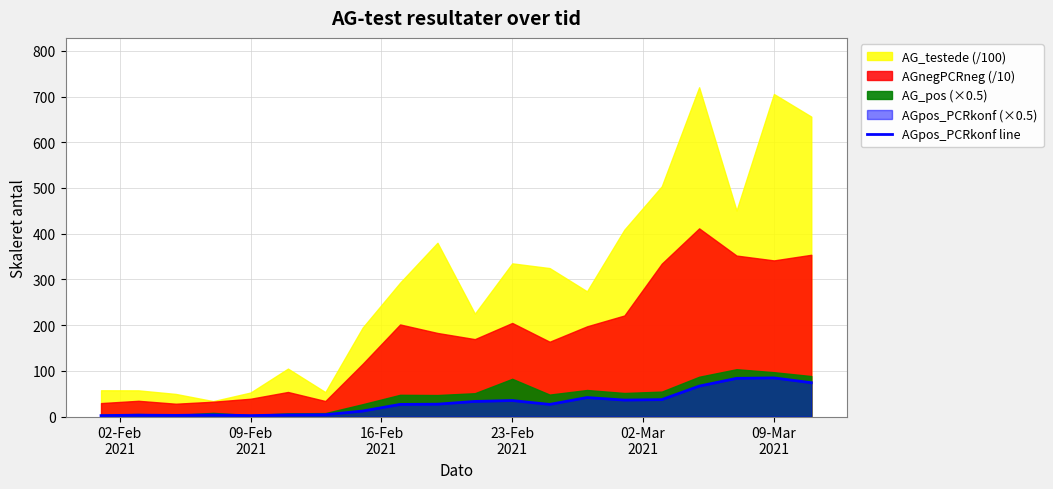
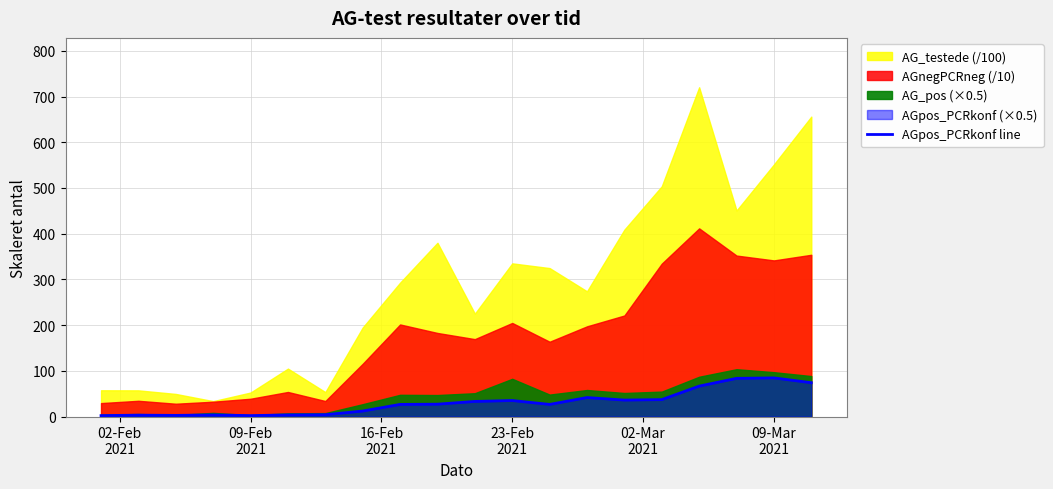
  {
    "AG_testede (/100)": {
      "09-Feb 2021": 50,
      "23-Feb 2021": 340,
-     "09-Mar 2021": 710
+     "09-Mar 2021": 550
    },
    "AGnegPCRneg (/10)": {
      "09-Feb 2021": 40,
      "23-Feb 2021": 200,
      "09-Mar 2021": 340
    },
    "AG_pos (×0.5)": {
      "23-Feb 2021": 80,
      "09-Mar 2021": 100
    },
    "AGpos_PCRkonf (×0.5)": {
      "23-Feb 2021": 40,
      "09-Mar 2021": 80
    }
  }
